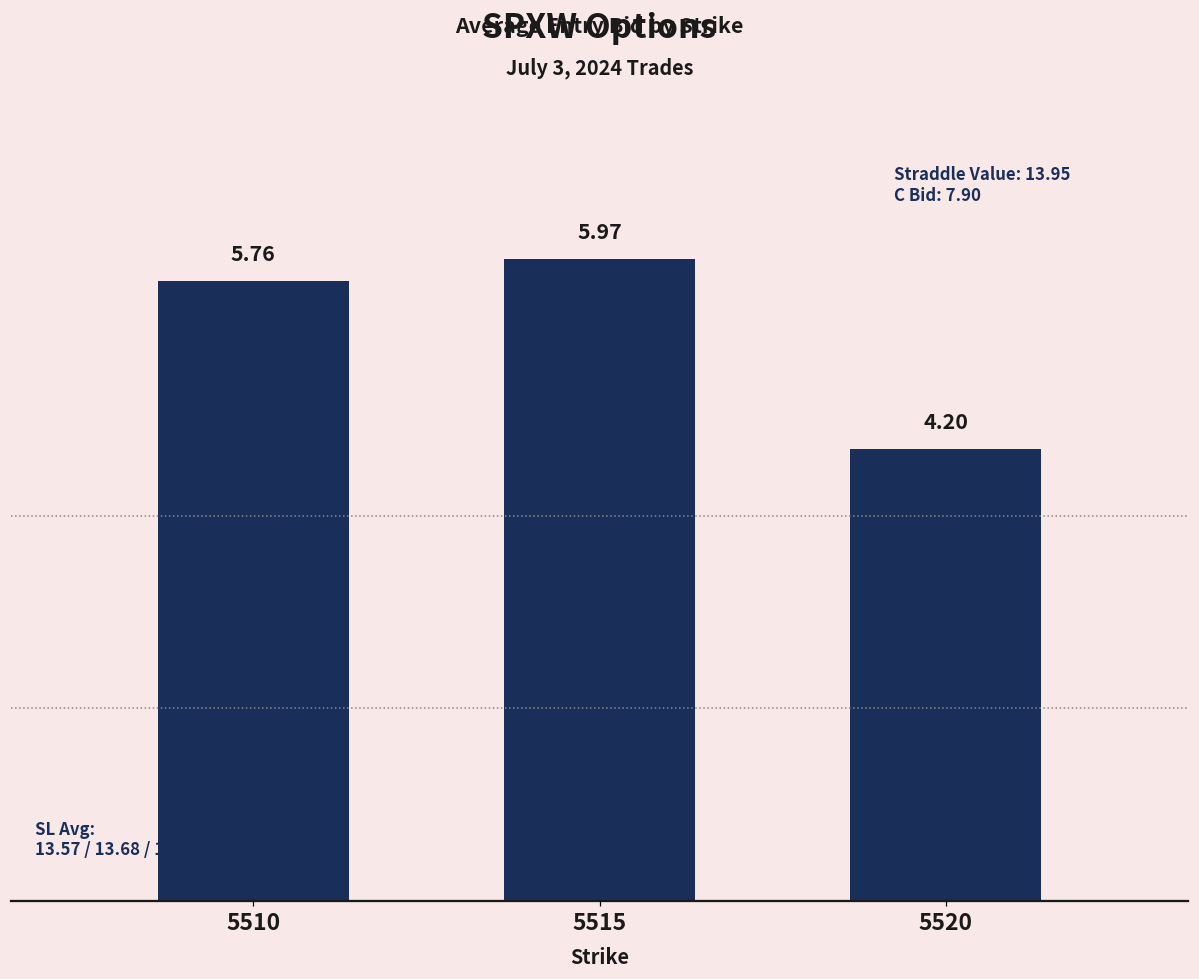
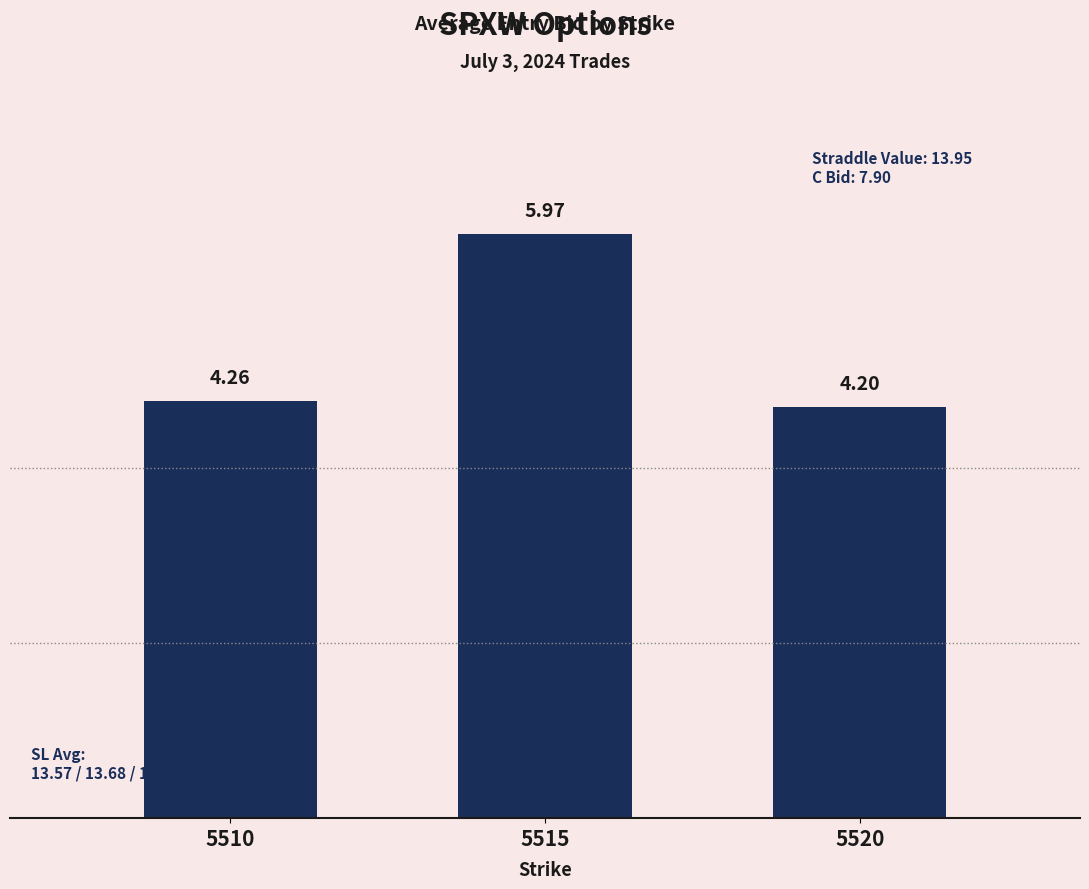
  {
-   "5510": 5.76,
+   "5510": 4.26,
    "5515": 5.97,
    "5520": 4.20
  }
